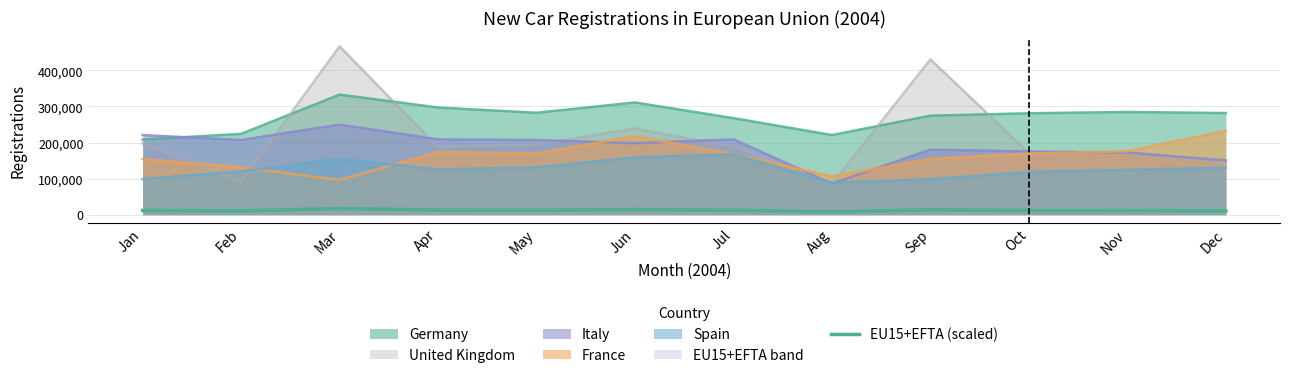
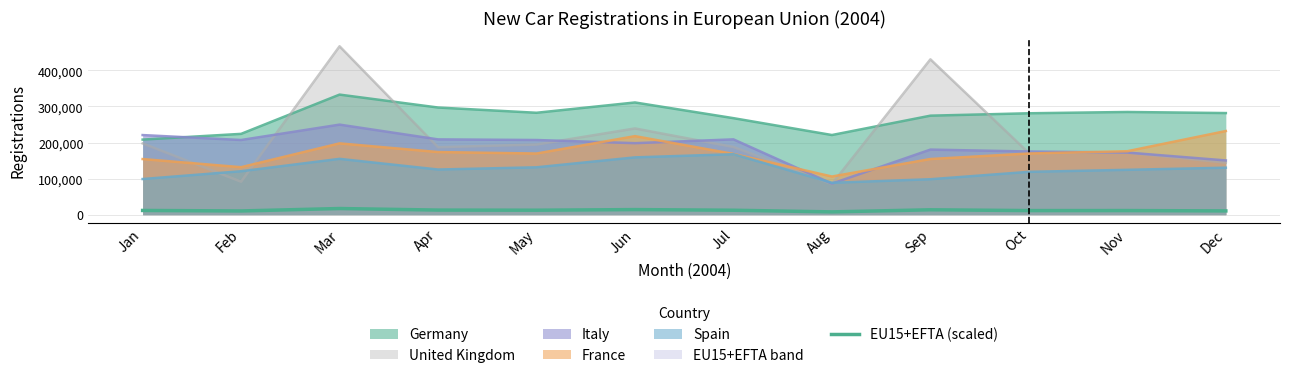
  {
    "France": {
      "Jan": "150,000",
      "Feb": "130,000",
-     "Mar": "100,000",
+     "Mar": "200,000",
      "Apr": "170,000",
      "May": "170,000",
      "Jun": "220,000",
      "Aug": "110,000",
      "Sep": "150,000",
      "Dec": "230,000"
    }
  }
